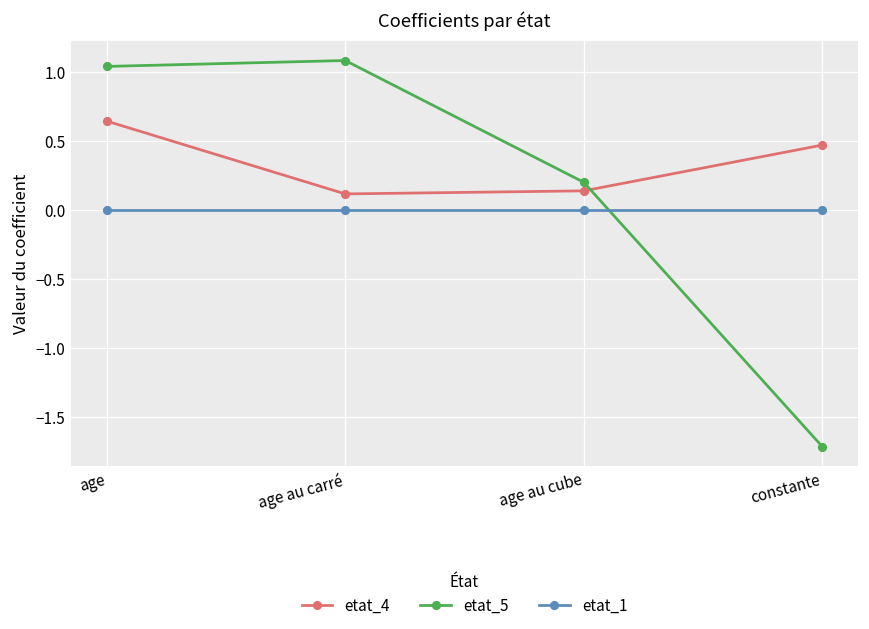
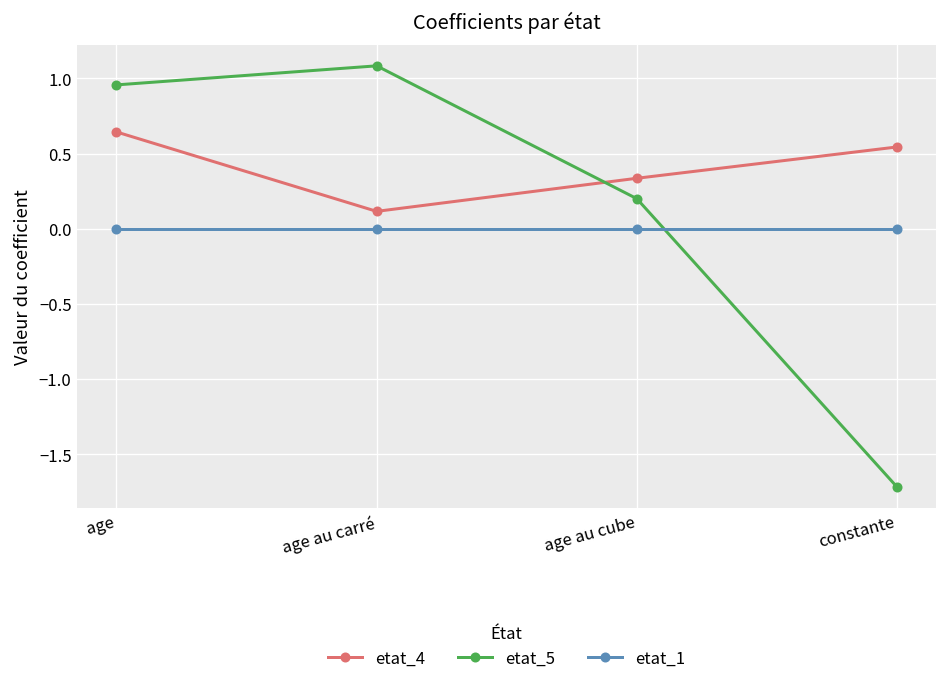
  {
    "etat_4": {
      "age": 0.64,
      "age au carré": 0.12,
-     "age au cube": 0.14,
-     "constante": 0.47
+     "age au cube": 0.34,
+     "constante": 0.54
    },
    "etat_5": {
-     "age": 1.04,
+     "age": 0.96,
      "age au carré": 1.08,
      "age au cube": 0.20,
      "constante": -1.72
    },
    "etat_1": {
      "age": 0.00,
      "age au carré": 0.00,
      "age au cube": 0.00,
      "constante": 0.00
    }
  }
